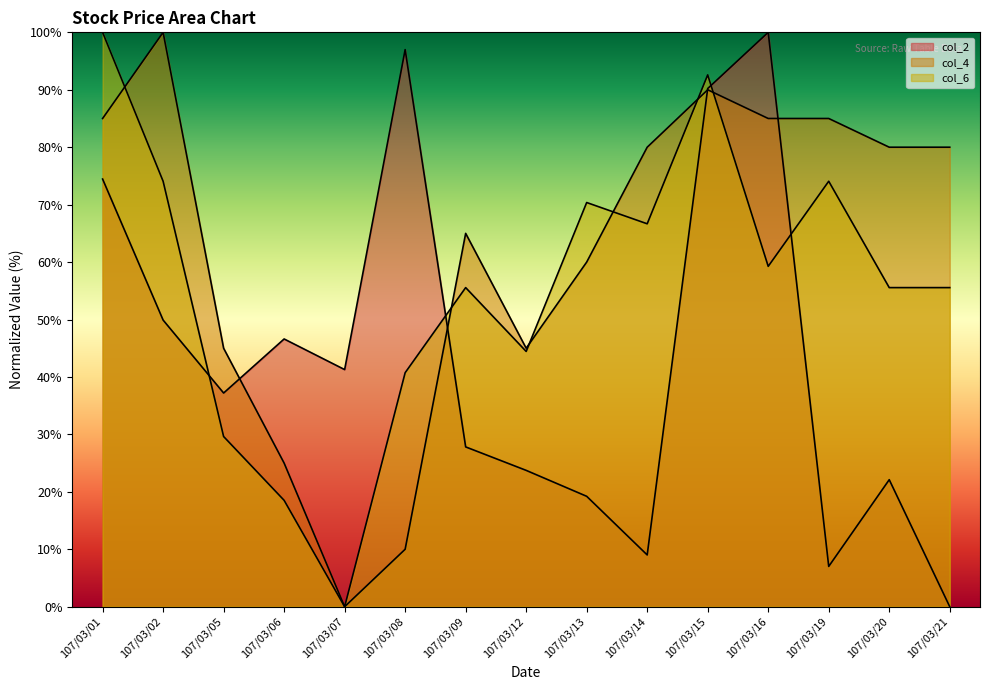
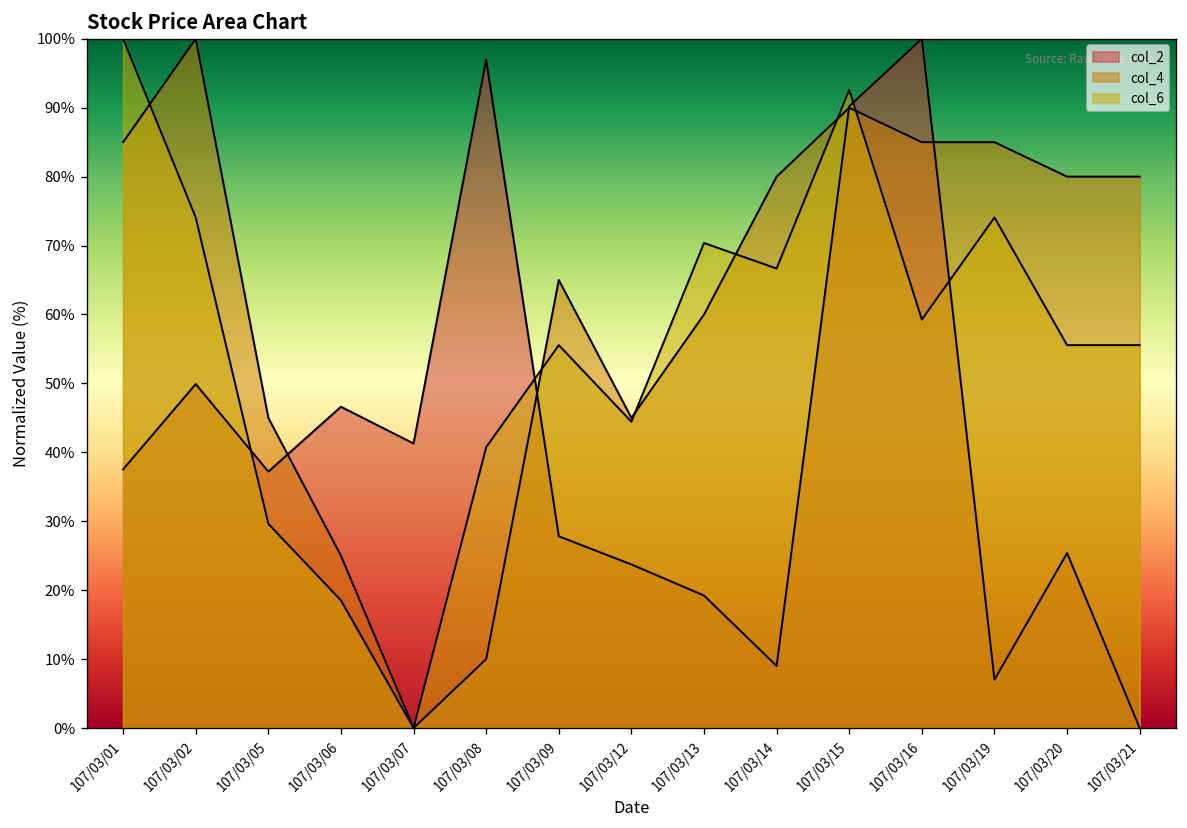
  {
    "col_2": {
-     "107/03/01": "74%",
+     "107/03/01": "38%",
      "107/03/02": "50%",
      "107/03/05": "37%",
      "107/03/06": "47%",
      "107/03/07": "41%",
      "107/03/08": "97%",
      "107/03/09": "28%",
      "107/03/12": "24%",
      "107/03/13": "19%",
      "107/03/14": "9%",
      "107/03/16": "100%",
      "107/03/19": "7%",
-     "107/03/20": "22%",
+     "107/03/20": "25%",
      "107/03/21": "0%"
    }
  }
